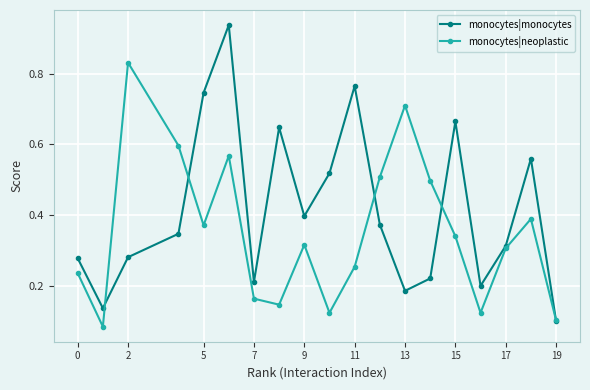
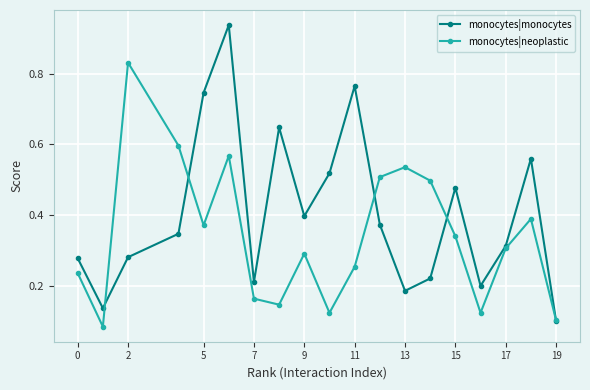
  {
    "monocytes|monocytes": {
      "0": 0.28,
      "2": 0.28,
      "5": 0.75,
      "7": 0.21,
      "9": 0.40,
      "11": 0.77,
      "13": 0.19,
-     "15": 0.67
+     "15": 0.48
    },
    "monocytes|neoplastic": {
      "0": 0.24,
      "2": 0.83,
      "5": 0.37,
      "7": 0.17,
-     "9": 0.32,
+     "9": 0.29,
      "11": 0.26,
-     "13": 0.71,
+     "13": 0.54,
      "15": 0.34
    }
  }
